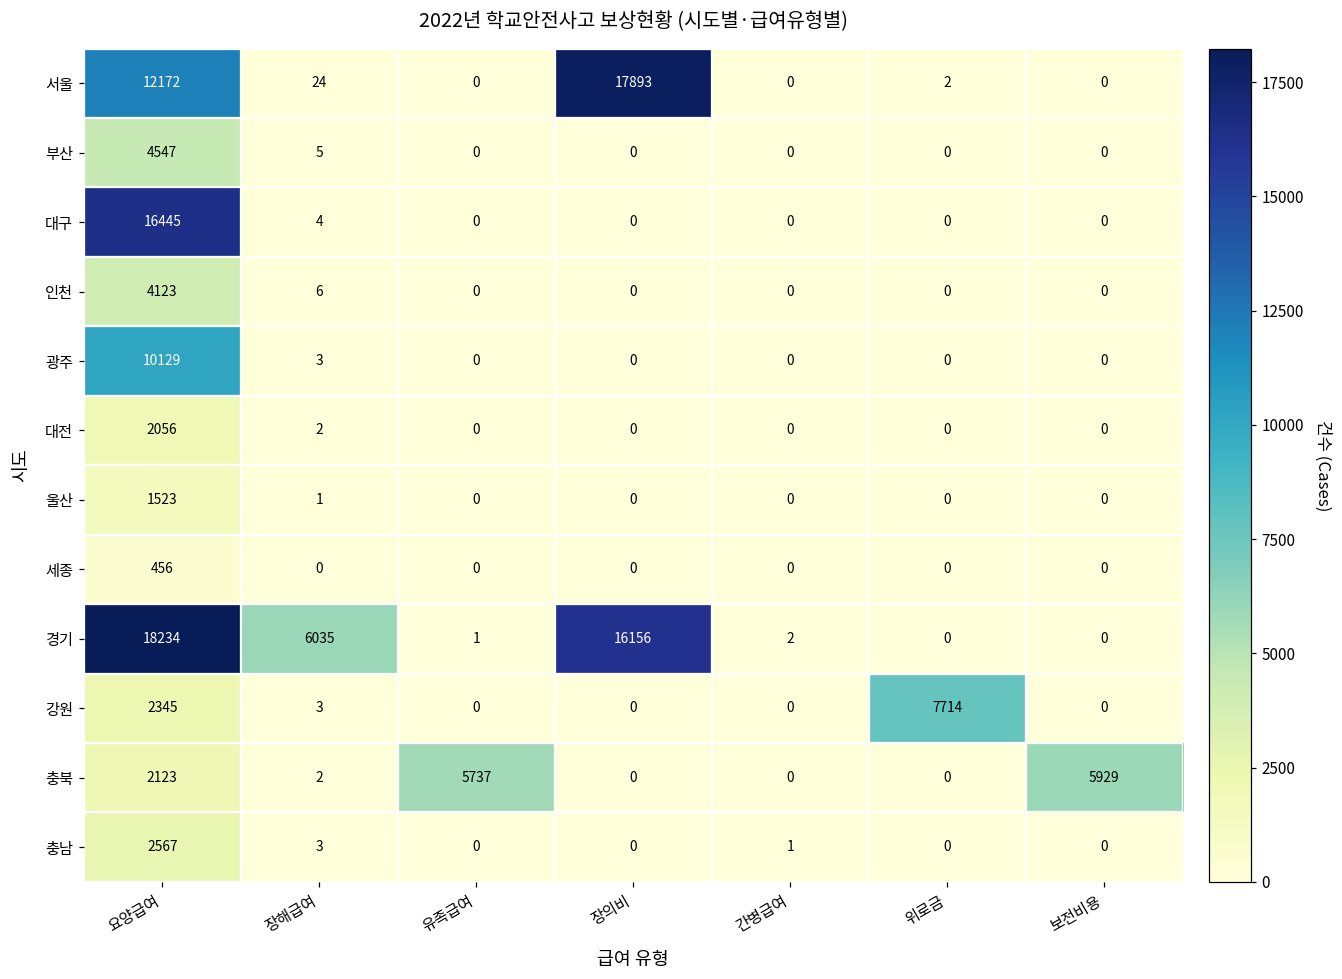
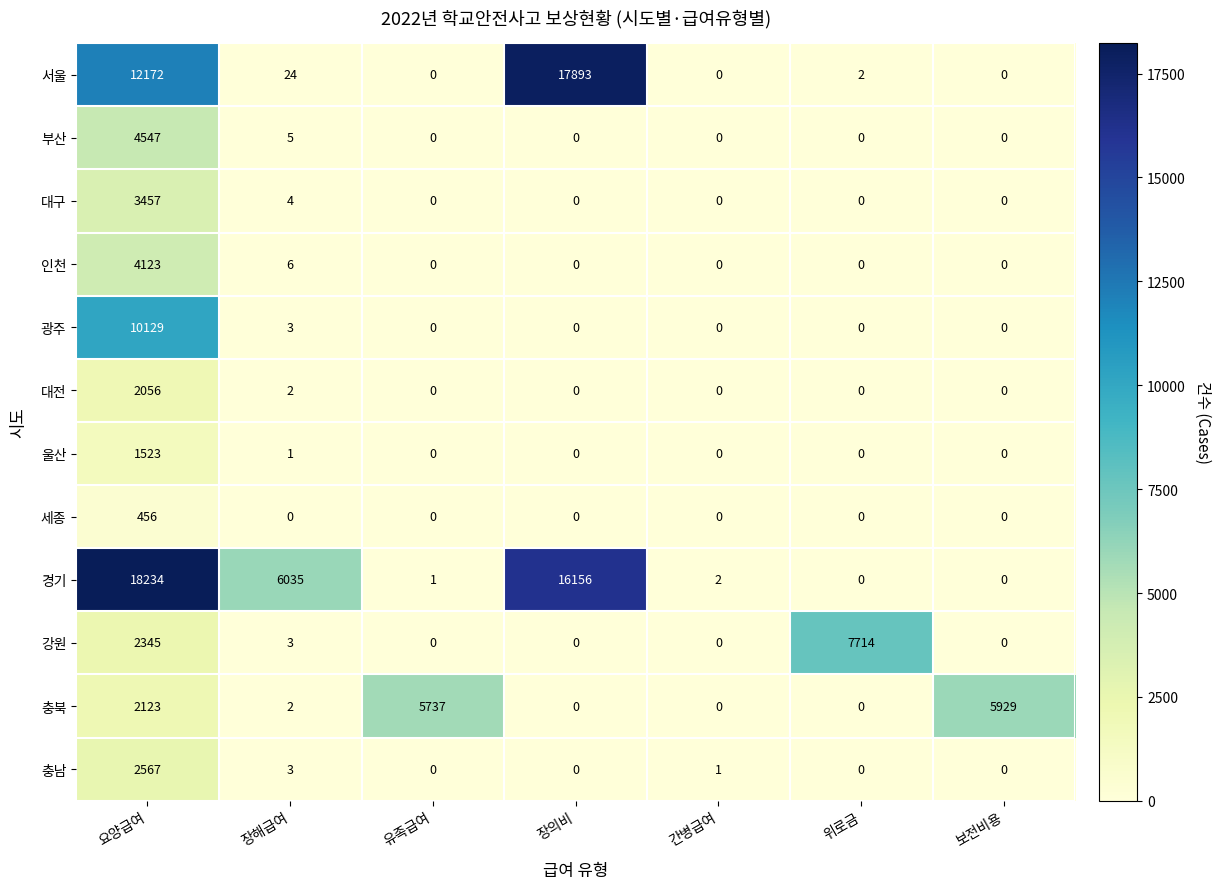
  {
    "서울": {
      "요양급여": 12172,
      "장해급여": 24,
      "유족급여": 0,
      "장의비": 17893,
      "간병급여": 0,
      "위로금": 2,
      "보전비용": 0
    },
    "부산": {
      "요양급여": 4547,
      "장해급여": 5,
      "유족급여": 0,
      "장의비": 0,
      "간병급여": 0,
      "위로금": 0,
      "보전비용": 0
    },
    "대구": {
-     "요양급여": 16445,
+     "요양급여": 3457,
      "장해급여": 4,
      "유족급여": 0,
      "장의비": 0,
      "간병급여": 0,
      "위로금": 0,
      "보전비용": 0
    },
    "인천": {
      "요양급여": 4123,
      "장해급여": 6,
      "유족급여": 0,
      "장의비": 0,
      "간병급여": 0,
      "위로금": 0,
      "보전비용": 0
    },
    "광주": {
      "요양급여": 10129,
      "장해급여": 3,
      "유족급여": 0,
      "장의비": 0,
      "간병급여": 0,
      "위로금": 0,
      "보전비용": 0
    },
    "대전": {
      "요양급여": 2056,
      "장해급여": 2,
      "유족급여": 0,
      "장의비": 0,
      "간병급여": 0,
      "위로금": 0,
      "보전비용": 0
    },
    "울산": {
      "요양급여": 1523,
      "장해급여": 1,
      "유족급여": 0,
      "장의비": 0,
      "간병급여": 0,
      "위로금": 0,
      "보전비용": 0
    },
    "세종": {
      "요양급여": 456,
      "장해급여": 0,
      "유족급여": 0,
      "장의비": 0,
      "간병급여": 0,
      "위로금": 0,
      "보전비용": 0
    },
    "경기": {
      "요양급여": 18234,
      "장해급여": 6035,
      "유족급여": 1,
      "장의비": 16156,
      "간병급여": 2,
      "위로금": 0,
      "보전비용": 0
    },
    "강원": {
      "요양급여": 2345,
      "장해급여": 3,
      "유족급여": 0,
      "장의비": 0,
      "간병급여": 0,
      "위로금": 7714,
      "보전비용": 0
    },
    "충북": {
      "요양급여": 2123,
      "장해급여": 2,
      "유족급여": 5737,
      "장의비": 0,
      "간병급여": 0,
      "위로금": 0,
      "보전비용": 5929
    },
    "충남": {
      "요양급여": 2567,
      "장해급여": 3,
      "유족급여": 0,
      "장의비": 0,
      "간병급여": 1,
      "위로금": 0,
      "보전비용": 0
    }
  }
